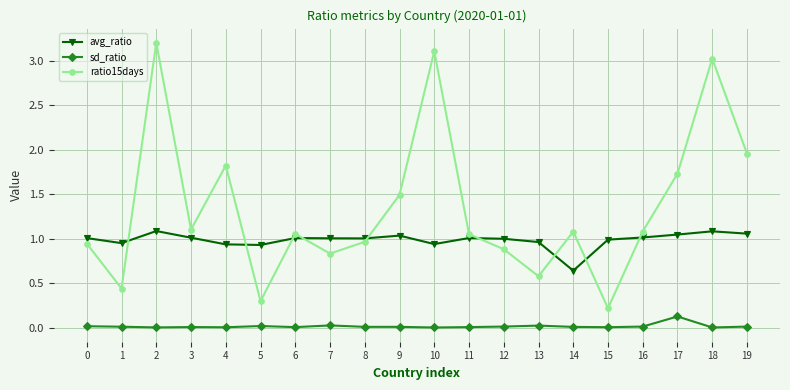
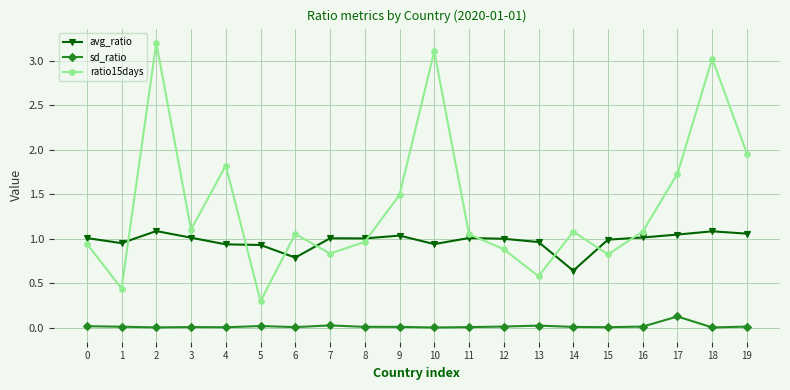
  {
    "avg_ratio": {
      "0": 1.0,
      "1": 0.9,
      "2": 1.1,
      "3": 1.0,
      "4": 0.9,
      "5": 0.9,
-     "6": 1.0,
+     "6": 0.8,
      "7": 1.0,
      "8": 1.0,
      "9": 1.0,
      "10": 0.9,
      "11": 1.0,
      "12": 1.0,
      "13": 1.0,
      "14": 0.6,
      "15": 1.0,
      "16": 1.0,
      "17": 1.0,
      "18": 1.1,
      "19": 1.1
    },
    "sd_ratio": {
      "0": 0.0,
      "1": 0.0,
      "2": 0.0,
      "3": 0.0,
      "4": 0.0,
      "5": 0.0,
      "6": 0.0,
      "7": 0.0,
      "8": 0.0,
      "9": 0.0,
      "10": 0.0,
      "11": 0.0,
      "12": 0.0,
      "13": 0.0,
      "14": 0.0,
      "15": 0.0,
      "16": 0.0,
      "17": 0.1,
      "18": 0.0,
      "19": 0.0
    },
    "ratio15days": {
      "0": 0.9,
      "1": 0.4,
      "2": 3.2,
      "3": 1.1,
      "4": 1.8,
      "5": 0.3,
      "6": 1.1,
      "7": 0.8,
      "8": 1.0,
      "9": 1.5,
      "10": 3.1,
      "11": 1.1,
      "12": 0.9,
      "13": 0.6,
      "14": 1.1,
-     "15": 0.2,
+     "15": 0.8,
      "16": 1.1,
      "17": 1.7,
      "18": 3.0,
      "19": 2.0
    }
  }
